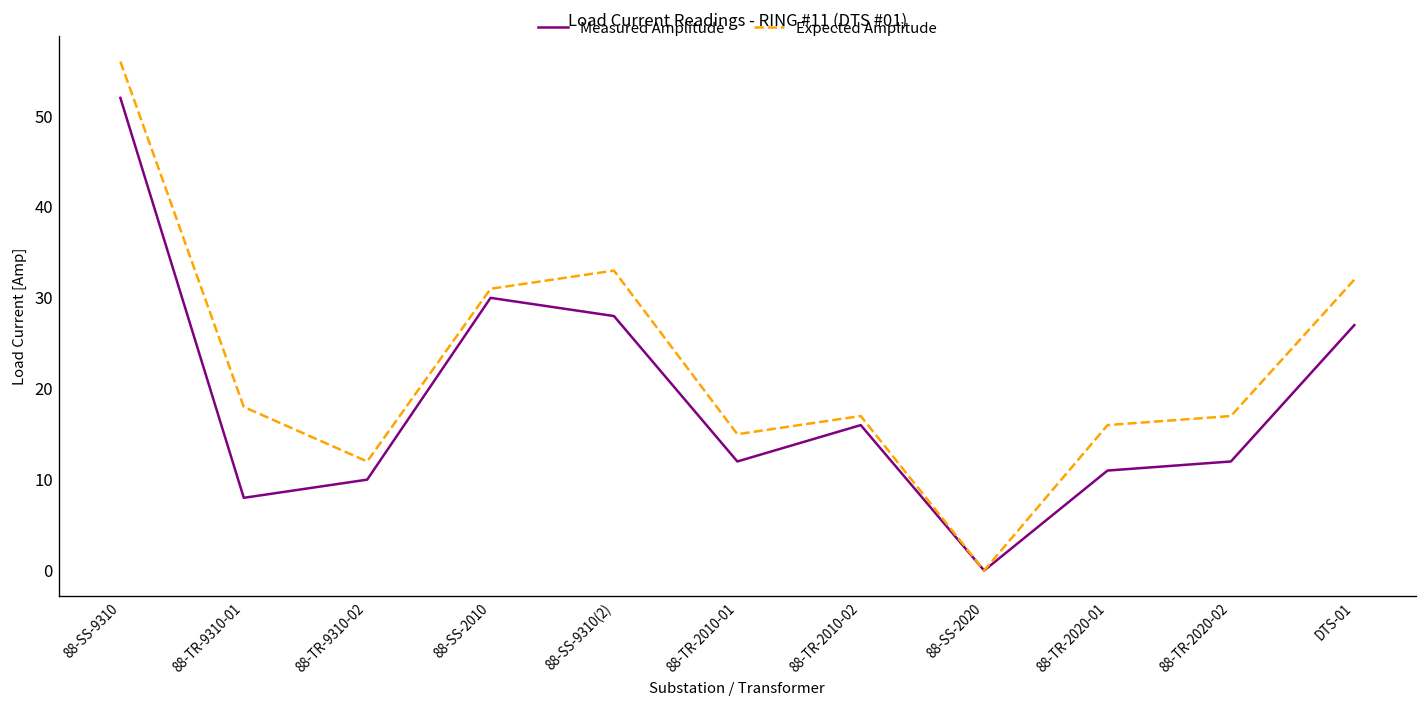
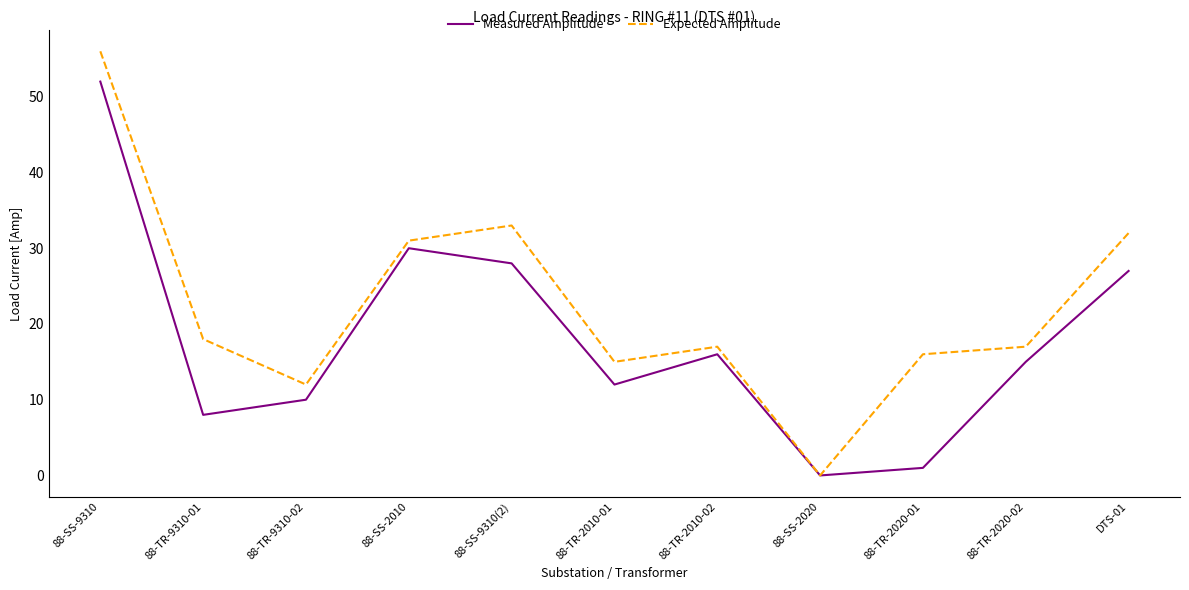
  {
    "Measured Amplitude": {
      "88-SS-9310": 52,
      "88-TR-9310-01": 8,
      "88-TR-9310-02": 10,
      "88-SS-2010": 30,
      "88-SS-9310(2)": 28,
      "88-TR-2010-01": 12,
      "88-TR-2010-02": 16,
-     "88-TR-2020-01": 11,
-     "88-TR-2020-02": 12,
+     "88-TR-2020-01": 1,
+     "88-TR-2020-02": 15,
      "DTS-01": 27
    },
    "Expected Amplitude": {
      "88-SS-9310": 56,
      "88-TR-9310-01": 18,
      "88-TR-9310-02": 12,
      "88-SS-2010": 31,
      "88-SS-9310(2)": 33,
      "88-TR-2010-01": 15,
      "88-TR-2010-02": 17,
      "88-TR-2020-01": 16,
      "88-TR-2020-02": 17,
      "DTS-01": 32
    }
  }
